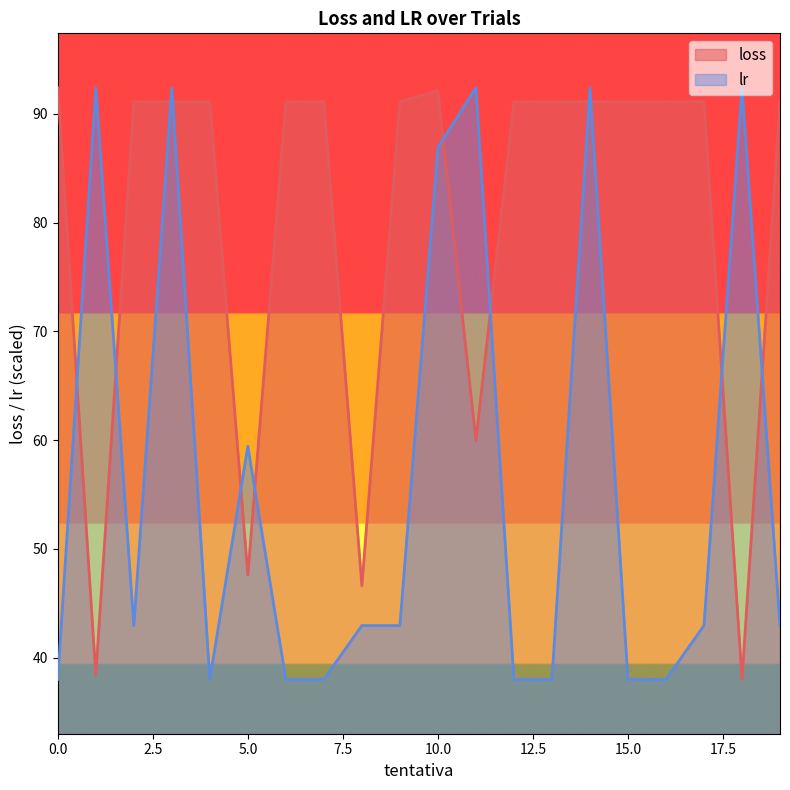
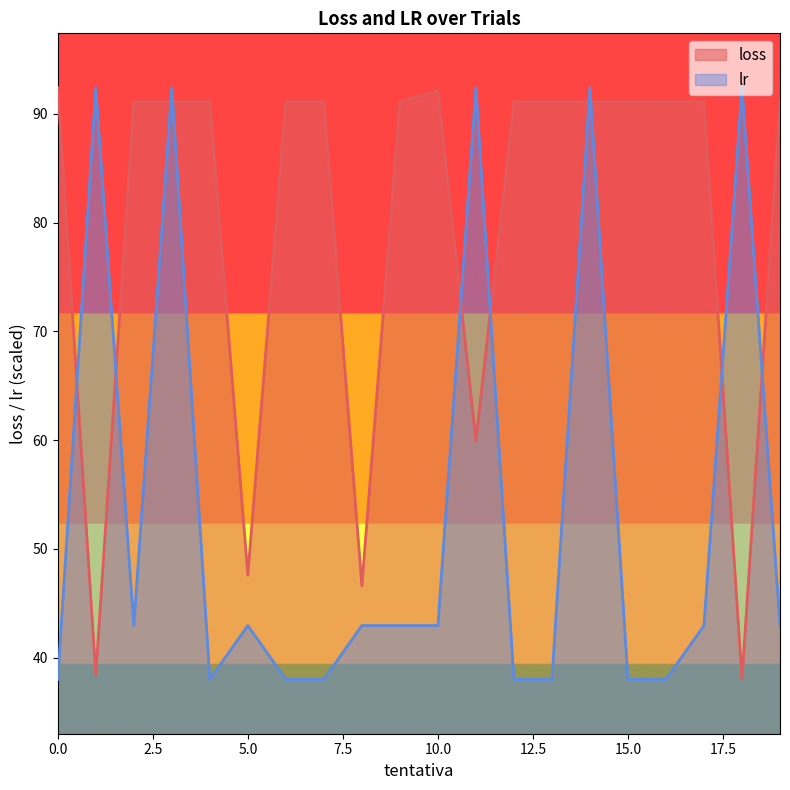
  {
    "loss": {
      "0.0": 92.4,
      "5.0": 47.6,
      "10.0": 92.1,
      "15.0": 91.1
    },
    "lr": {
      "0.0": 38.0,
-     "5.0": 59.4,
-     "10.0": 86.9,
+     "5.0": 42.9,
+     "10.0": 42.9,
      "15.0": 38.0
    }
  }
